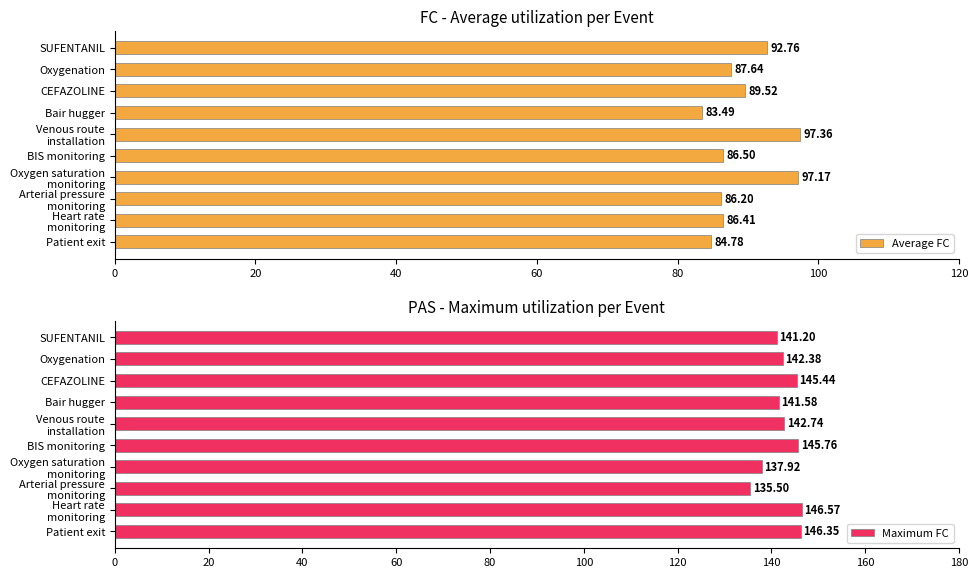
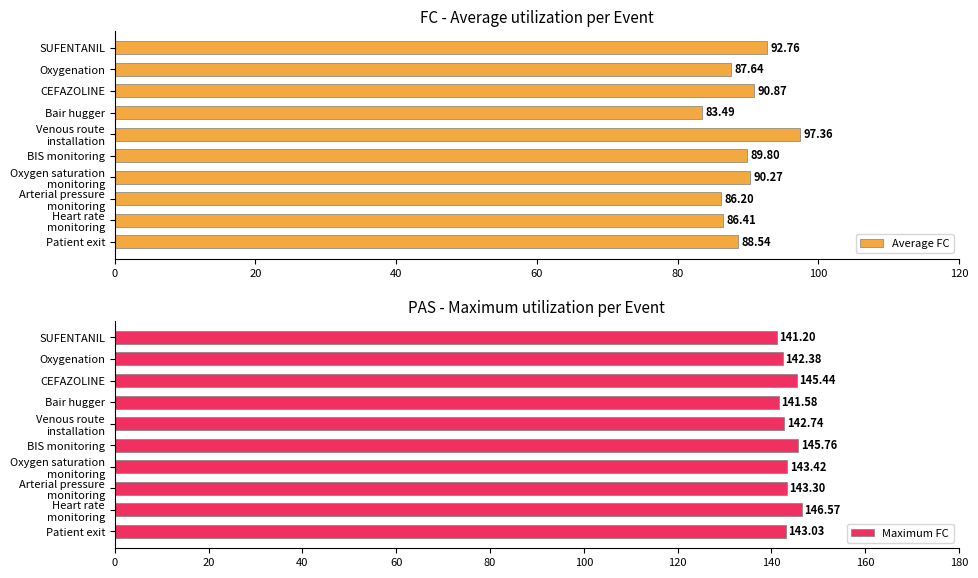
  {
    "FC - Average utilization per Event": {
      "SUFENTANIL": 92.76,
      "Oxygenation": 87.64,
-     "CEFAZOLINE": 89.52,
+     "CEFAZOLINE": 90.87,
      "Bair hugger": 83.49,
      "Venous route installation": 97.36,
-     "BIS monitoring": 86.50,
-     "Oxygen saturation monitoring": 97.17,
+     "BIS monitoring": 89.80,
+     "Oxygen saturation monitoring": 90.27,
      "Arterial pressure monitoring": 86.20,
      "Heart rate monitoring": 86.41,
-     "Patient exit": 84.78
+     "Patient exit": 88.54
    },
    "PAS - Maximum utilization per Event": {
      "SUFENTANIL": 141.20,
      "Oxygenation": 142.38,
      "CEFAZOLINE": 145.44,
      "Bair hugger": 141.58,
      "Venous route installation": 142.74,
      "BIS monitoring": 145.76,
-     "Oxygen saturation monitoring": 137.92,
-     "Arterial pressure monitoring": 135.50,
+     "Oxygen saturation monitoring": 143.42,
+     "Arterial pressure monitoring": 143.30,
      "Heart rate monitoring": 146.57,
-     "Patient exit": 146.35
+     "Patient exit": 143.03
    }
  }
